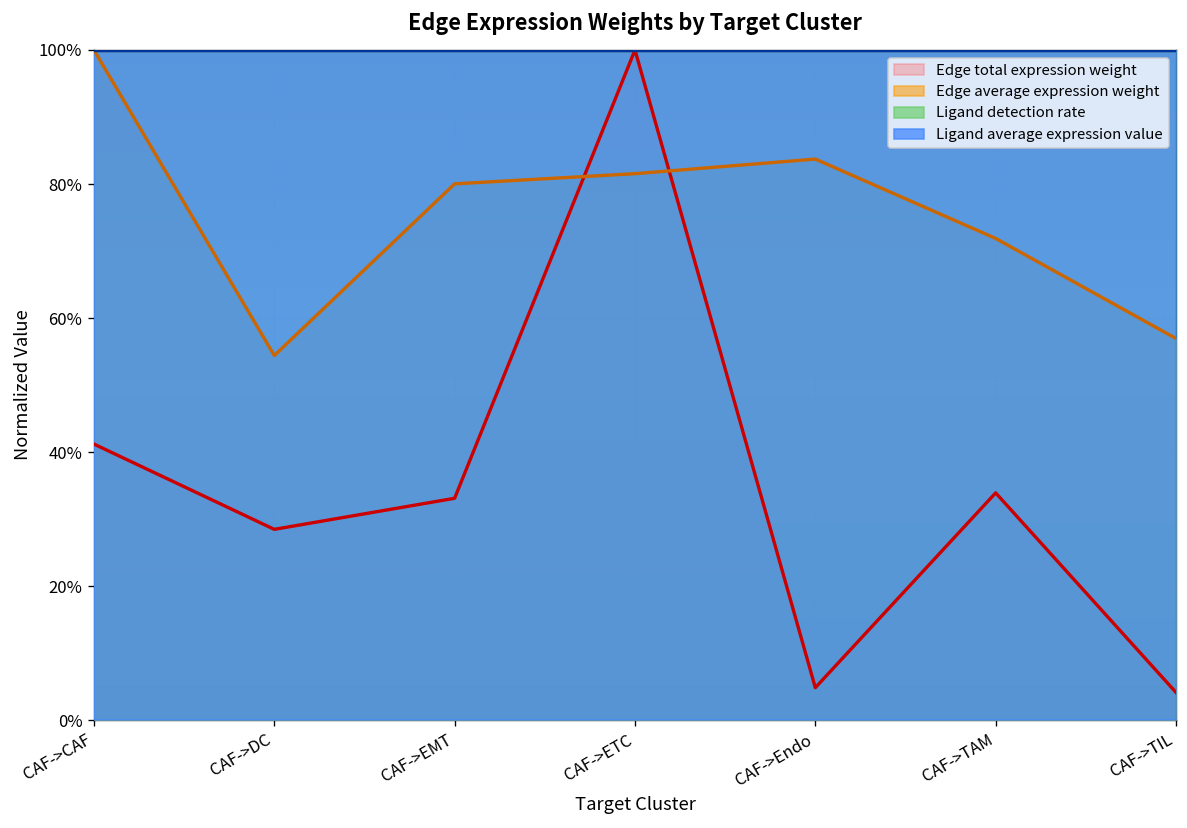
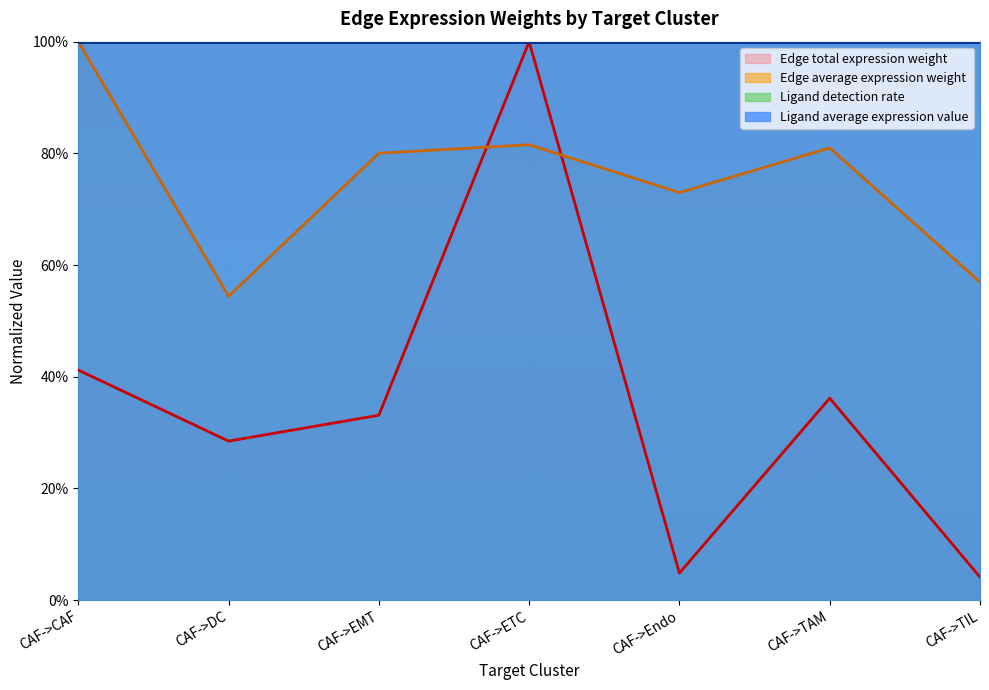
  {
    "Edge total expression weight": {
      "CAF->CAF": "41%",
      "CAF->DC": "28%",
      "CAF->EMT": "33%",
      "CAF->Endo": "5%",
-     "CAF->TAM": "34%",
+     "CAF->TAM": "36%",
      "CAF->TIL": "4%"
    },
    "Edge average expression weight": {
      "CAF->DC": "54%",
      "CAF->EMT": "80%",
      "CAF->ETC": "82%",
-     "CAF->Endo": "84%",
-     "CAF->TAM": "72%",
+     "CAF->Endo": "73%",
+     "CAF->TAM": "81%",
      "CAF->TIL": "57%"
    },
    "Ligand average expression value": {
      "CAF->DC": "100%",
      "CAF->EMT": "100%",
      "CAF->Endo": "100%",
      "CAF->TAM": "100%",
      "CAF->TIL": "100%"
    }
  }
